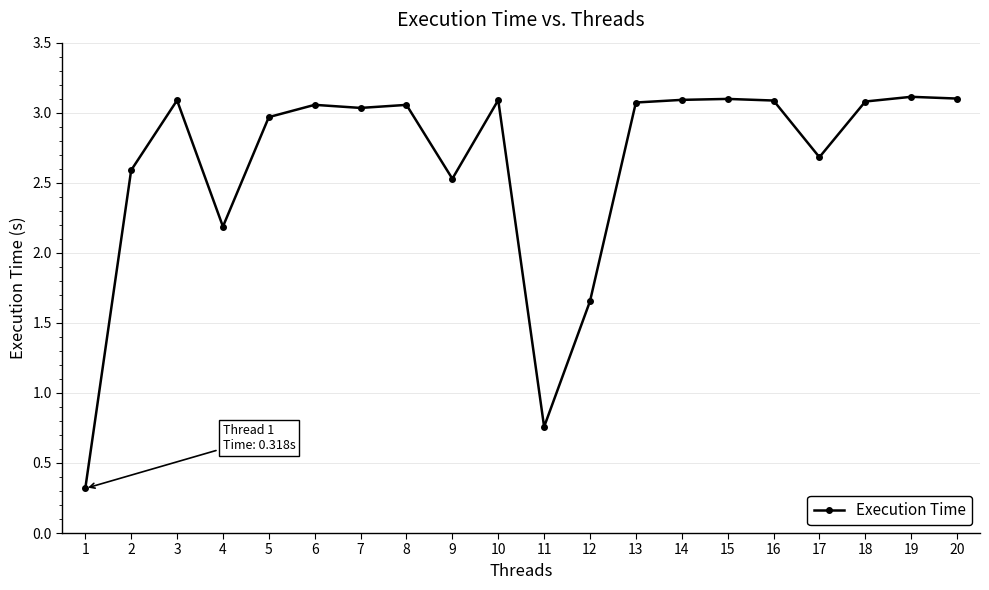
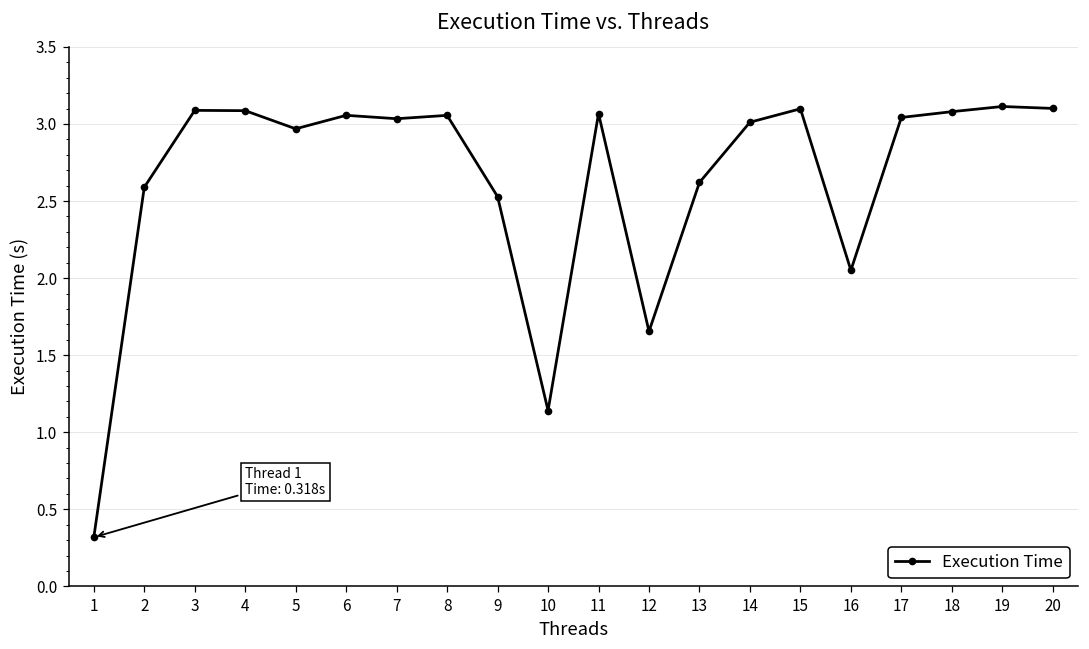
  {
    "2": 2.59,
    "3": 3.09,
-   "4": 2.19,
+   "4": 3.09,
    "5": 2.97,
    "6": 3.06,
    "7": 3.03,
    "8": 3.06,
    "9": 2.53,
-   "10": 3.09,
-   "11": 0.76,
+   "10": 1.14,
+   "11": 3.07,
    "12": 1.65,
-   "13": 3.07,
-   "14": 3.09,
+   "13": 2.62,
+   "14": 3.01,
    "15": 3.10,
-   "16": 3.09,
-   "17": 2.68,
+   "16": 2.05,
+   "17": 3.04,
    "18": 3.08,
    "19": 3.11,
    "20": 3.10
  }
